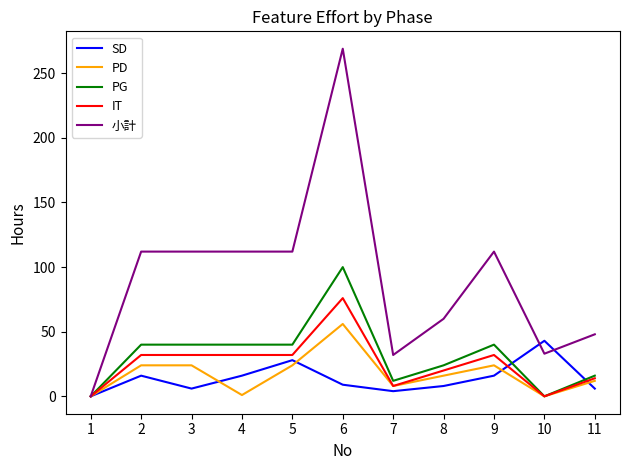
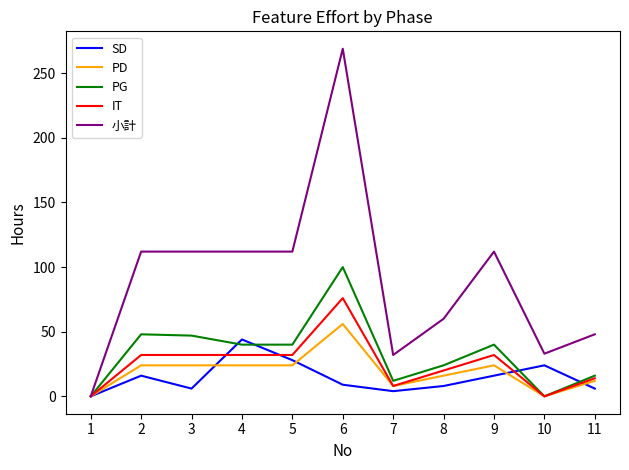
  {
    "SD": {
      "2": 16,
      "3": 6,
-     "4": 16,
+     "4": 44,
      "5": 28,
      "6": 9,
      "7": 4,
      "8": 8,
      "9": 16,
-     "10": 43,
+     "10": 24,
      "11": 6
    },
    "PD": {
      "2": 24,
      "3": 24,
-     "4": 1,
+     "4": 24,
      "5": 24,
      "6": 56,
      "8": 16,
      "9": 24,
      "11": 12
    },
    "PG": {
-     "2": 40,
-     "3": 40,
+     "2": 48,
+     "3": 47,
      "4": 40,
      "5": 40,
      "6": 100,
      "7": 12,
      "8": 24,
      "9": 40
    },
    "IT": {
      "2": 32,
      "3": 32,
      "4": 32,
      "5": 32,
      "6": 76,
      "8": 20,
      "9": 32
    },
    "小計": {
      "2": 112,
      "3": 112,
      "4": 112,
      "5": 112,
      "6": 269,
      "7": 32,
      "8": 60,
      "9": 112,
      "10": 33,
      "11": 48
    }
  }
